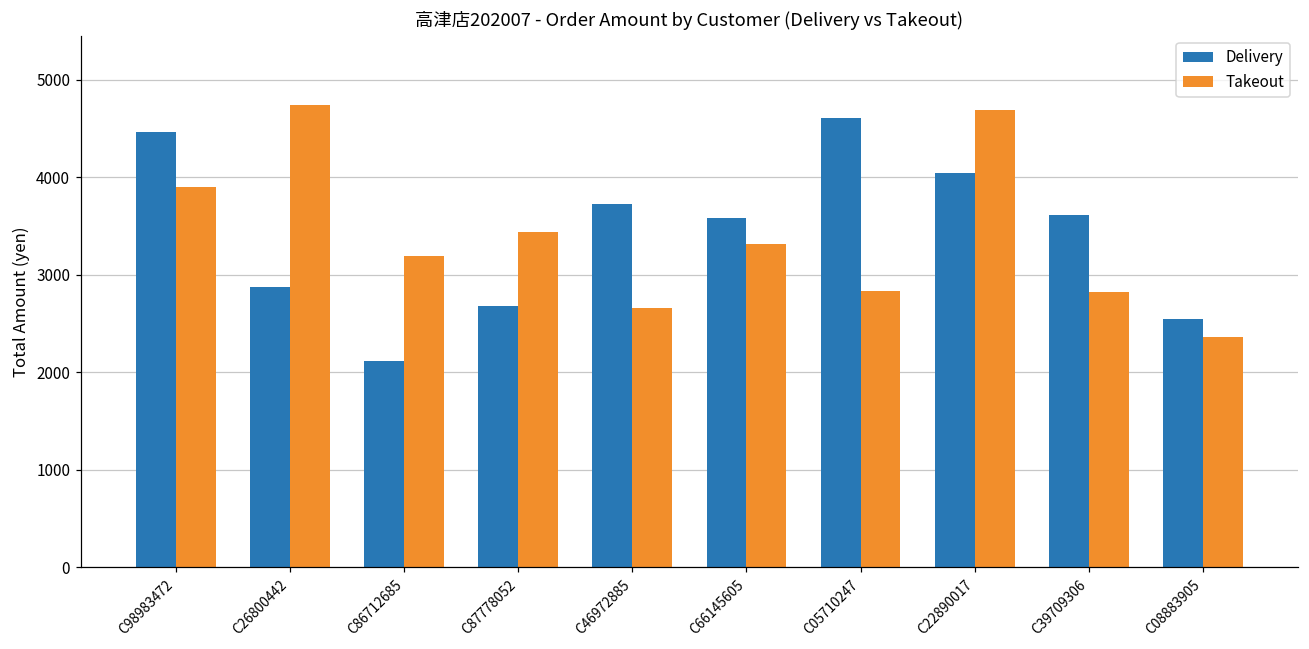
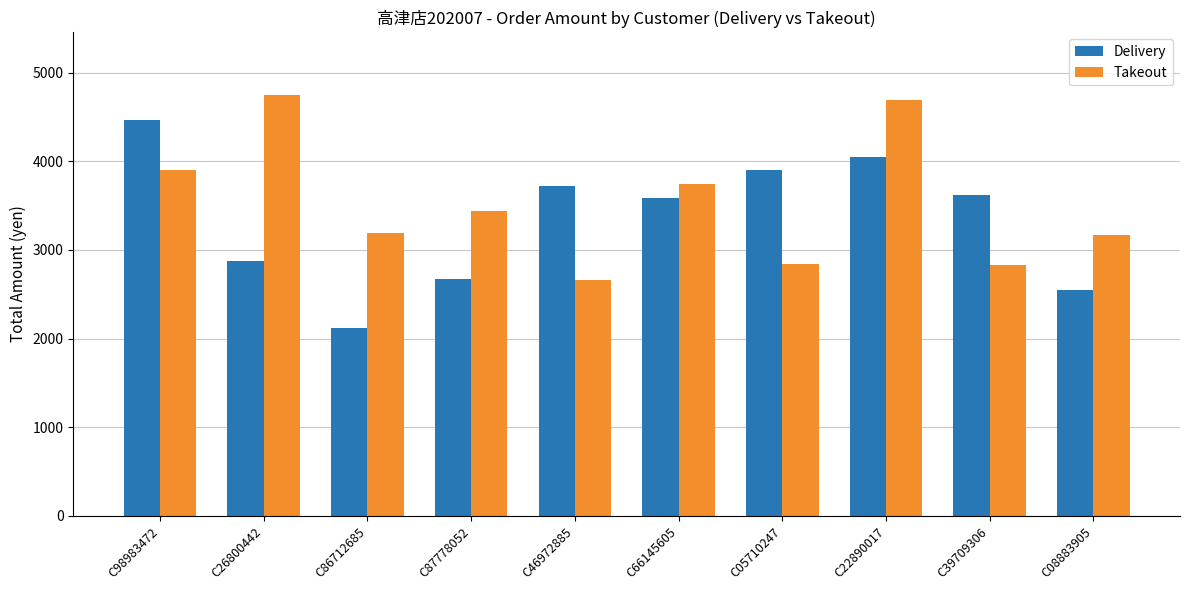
  {
    "Delivery": {
      "C98983472": 4500,
      "C26800442": 2900,
      "C86712685": 2100,
      "C87778052": 2700,
      "C46972885": 3700,
      "C66145605": 3600,
-     "C05710247": 4600,
+     "C05710247": 3900,
      "C22890017": 4000,
      "C39709306": 3600,
      "C08883905": 2600
    },
    "Takeout": {
      "C98983472": 3900,
      "C26800442": 4700,
      "C86712685": 3200,
      "C87778052": 3400,
      "C46972885": 2700,
-     "C66145605": 3300,
+     "C66145605": 3700,
      "C05710247": 2800,
      "C22890017": 4700,
      "C39709306": 2800,
-     "C08883905": 2400
+     "C08883905": 3200
    }
  }
